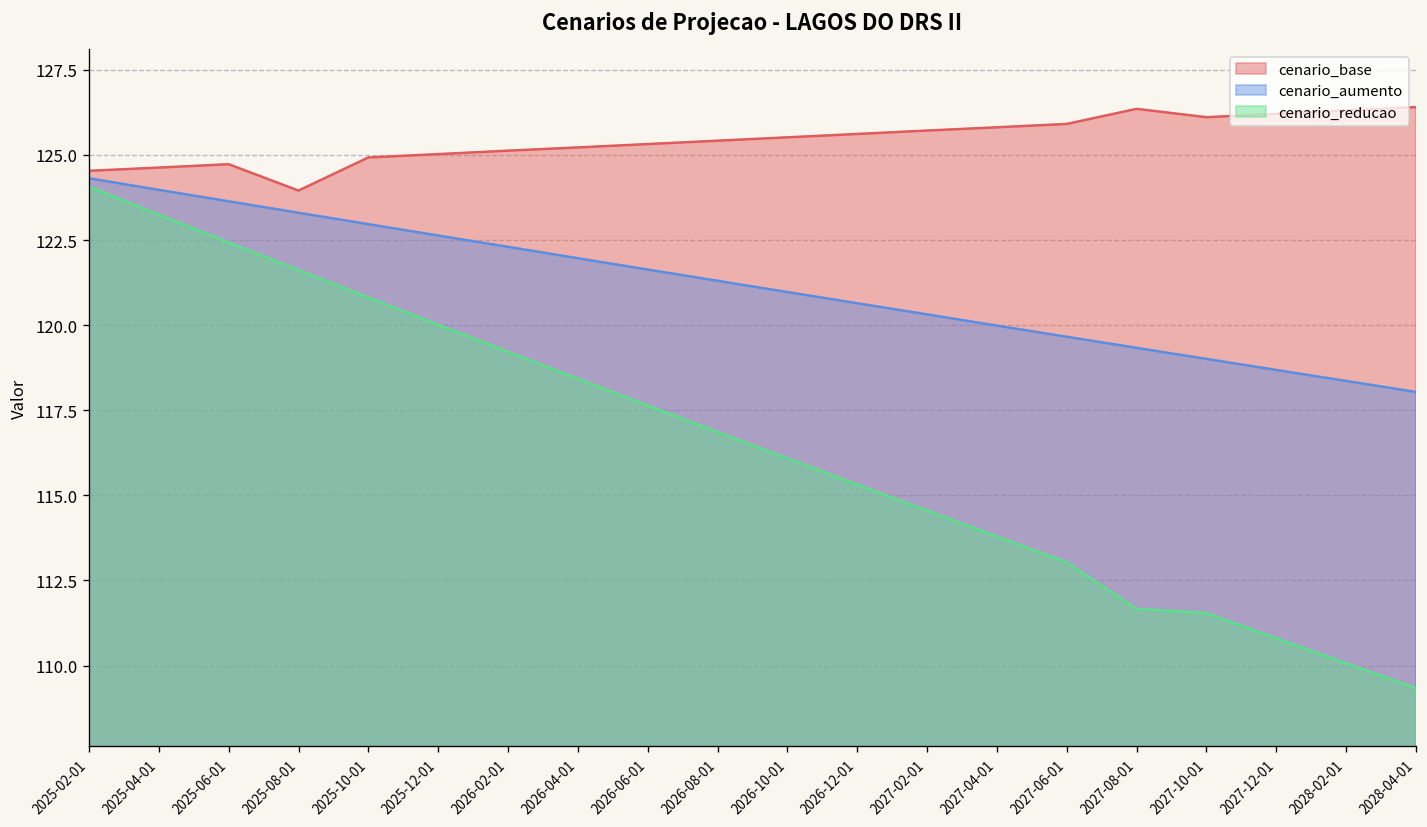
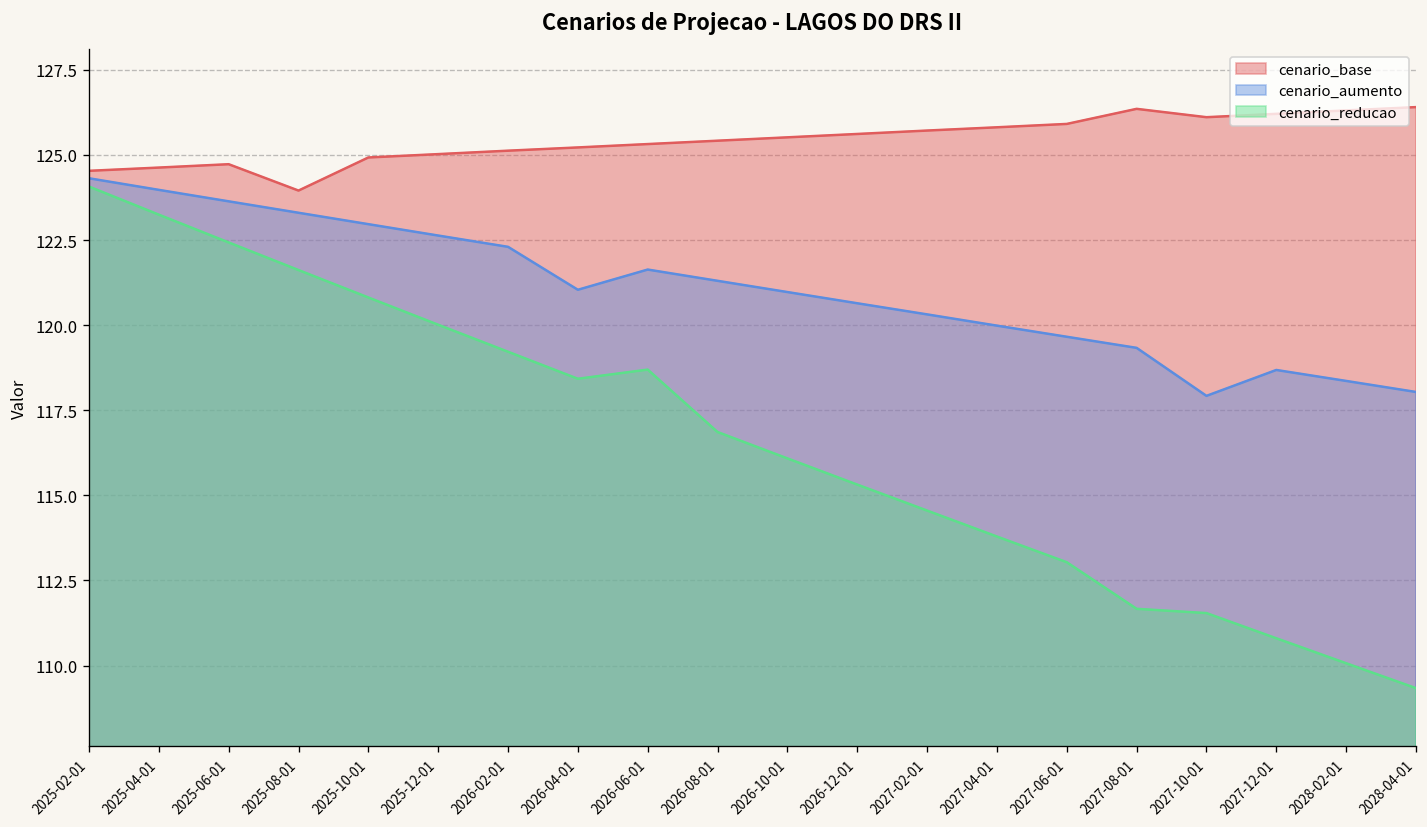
  {
    "cenario_base": {
      "2025-02-01": 124.5,
      "2025-04-01": 124.6,
      "2025-06-01": 124.7,
      "2025-08-01": 124.0,
      "2025-10-01": 124.9,
      "2025-12-01": 125.0,
      "2026-02-01": 125.1,
      "2026-04-01": 125.2,
      "2026-06-01": 125.3,
      "2026-08-01": 125.4,
      "2026-10-01": 125.5,
      "2026-12-01": 125.6,
      "2027-02-01": 125.7,
      "2027-04-01": 125.8,
      "2027-06-01": 125.9,
      "2027-08-01": 126.4,
      "2027-10-01": 126.1,
      "2028-04-01": 126.4
    },
    "cenario_aumento": {
      "2025-02-01": 124.3,
      "2025-04-01": 124.0,
      "2025-06-01": 123.6,
      "2025-08-01": 123.3,
      "2025-10-01": 123.0,
      "2025-12-01": 122.6,
      "2026-02-01": 122.3,
-     "2026-04-01": 122.0,
+     "2026-04-01": 121.0,
      "2026-06-01": 121.6,
      "2026-08-01": 121.3,
      "2026-10-01": 121.0,
      "2026-12-01": 120.6,
      "2027-02-01": 120.3,
      "2027-04-01": 120.0,
      "2027-06-01": 119.7,
      "2027-08-01": 119.3,
-     "2027-10-01": 119.0,
+     "2027-10-01": 117.9,
      "2027-12-01": 118.7,
      "2028-02-01": 118.4,
      "2028-04-01": 118.0
    },
    "cenario_reducao": {
      "2025-02-01": 124.1,
      "2025-04-01": 123.2,
      "2025-06-01": 122.4,
      "2025-08-01": 121.6,
      "2025-10-01": 120.8,
      "2025-12-01": 120.0,
      "2026-02-01": 119.2,
      "2026-04-01": 118.4,
-     "2026-06-01": 117.6,
+     "2026-06-01": 118.7,
      "2026-08-01": 116.9,
      "2026-10-01": 116.1,
      "2026-12-01": 115.3,
      "2027-02-01": 114.6,
      "2027-04-01": 113.8,
      "2027-06-01": 113.0,
      "2027-08-01": 111.7,
      "2027-10-01": 111.5,
      "2027-12-01": 110.8,
      "2028-02-01": 110.1,
      "2028-04-01": 109.3
    }
  }
